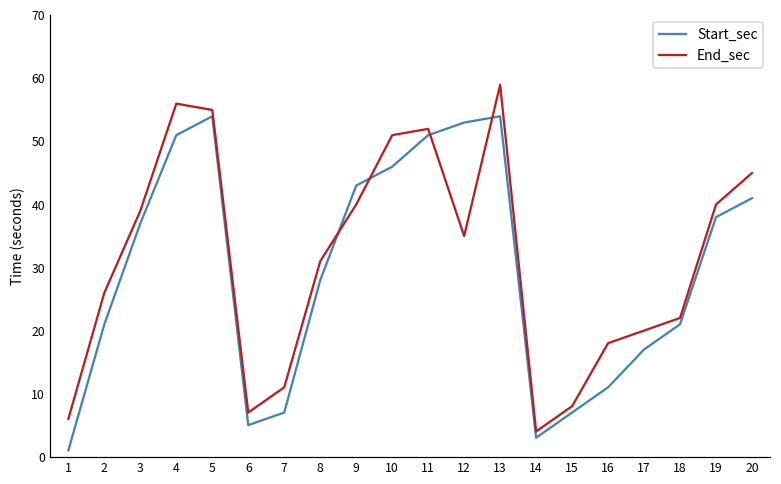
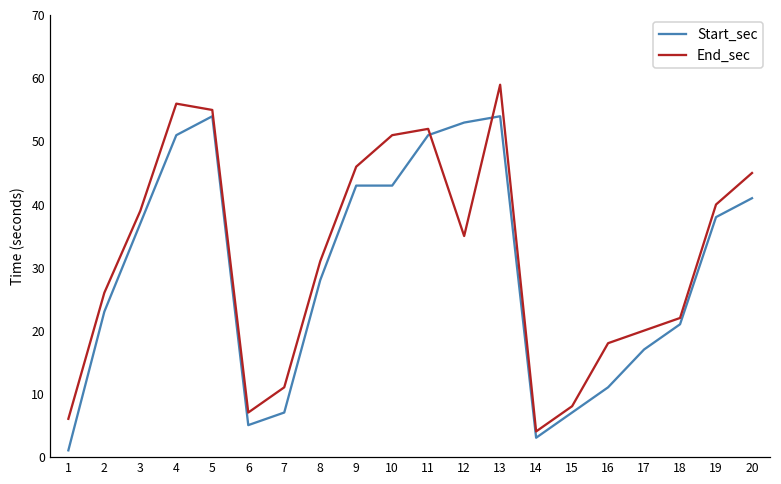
  {
    "Start_sec": {
      "1": 1,
-     "2": 21,
+     "2": 23,
      "3": 37,
      "4": 51,
      "5": 54,
      "6": 5,
      "7": 7,
      "8": 28,
      "9": 43,
-     "10": 46,
+     "10": 43,
      "11": 51,
      "12": 53,
      "13": 54,
      "14": 3,
      "15": 7,
      "16": 11,
      "17": 17,
      "18": 21,
      "19": 38,
      "20": 41
    },
    "End_sec": {
      "1": 6,
      "2": 26,
      "3": 39,
      "4": 56,
      "5": 55,
      "6": 7,
      "7": 11,
      "8": 31,
-     "9": 40,
+     "9": 46,
      "10": 51,
      "11": 52,
      "12": 35,
      "13": 59,
      "14": 4,
      "15": 8,
      "16": 18,
      "17": 20,
      "18": 22,
      "19": 40,
      "20": 45
    }
  }
